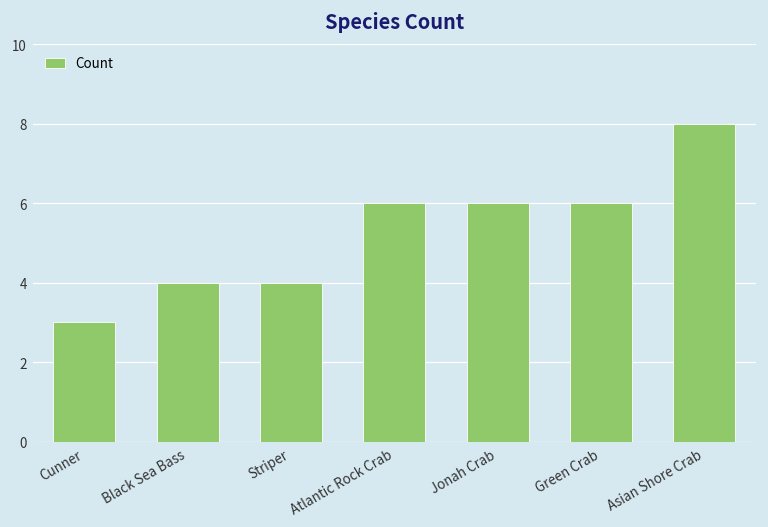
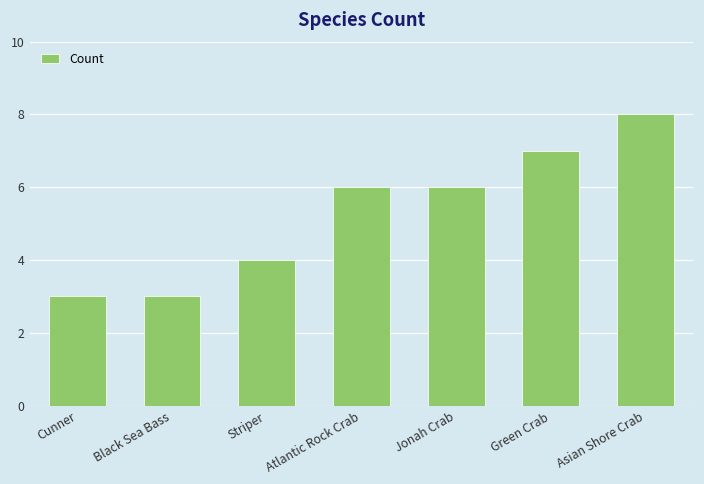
  {
    "Cunner": 3,
-   "Black Sea Bass": 4,
+   "Black Sea Bass": 3,
    "Striper": 4,
    "Atlantic Rock Crab": 6,
    "Jonah Crab": 6,
-   "Green Crab": 6,
+   "Green Crab": 7,
    "Asian Shore Crab": 8
  }
